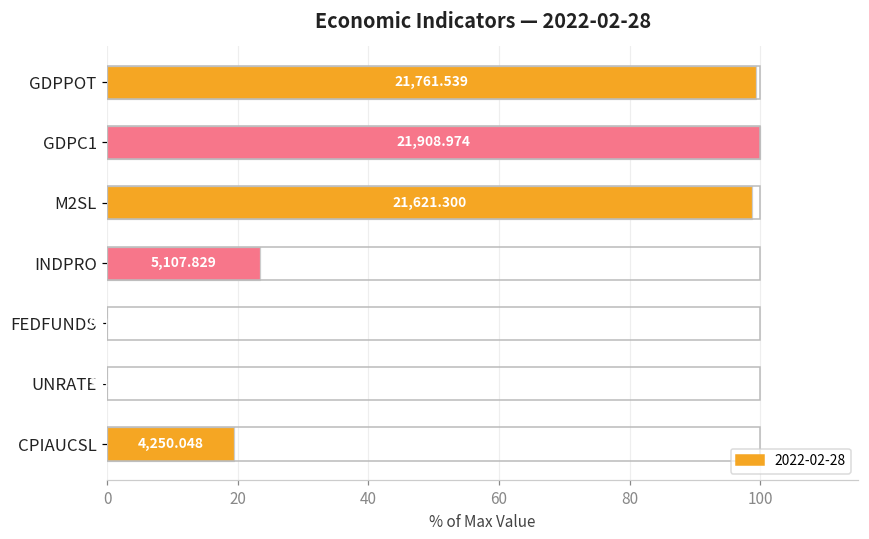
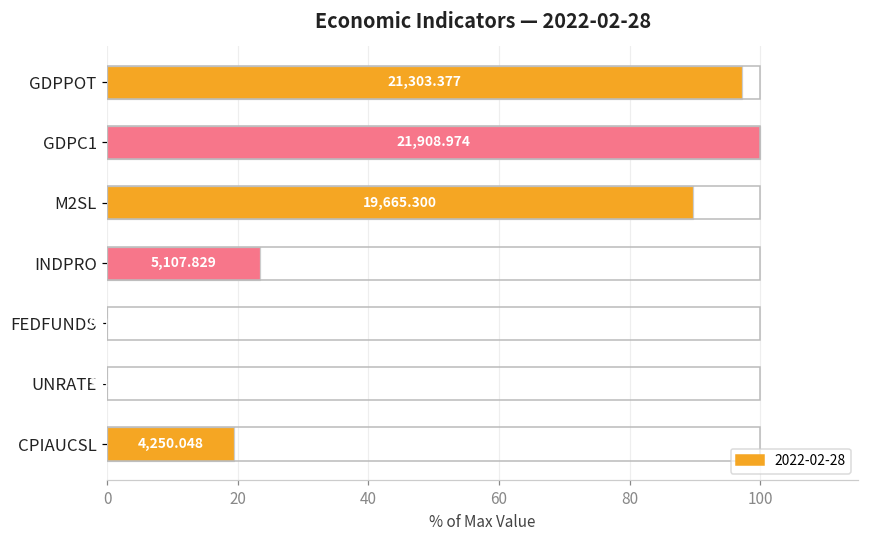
  {
-   "GDPPOT": "21,761.539",
-   "M2SL": "21,621.300"
+   "GDPPOT": "21,303.377",
+   "M2SL": "19,665.300"
  }
